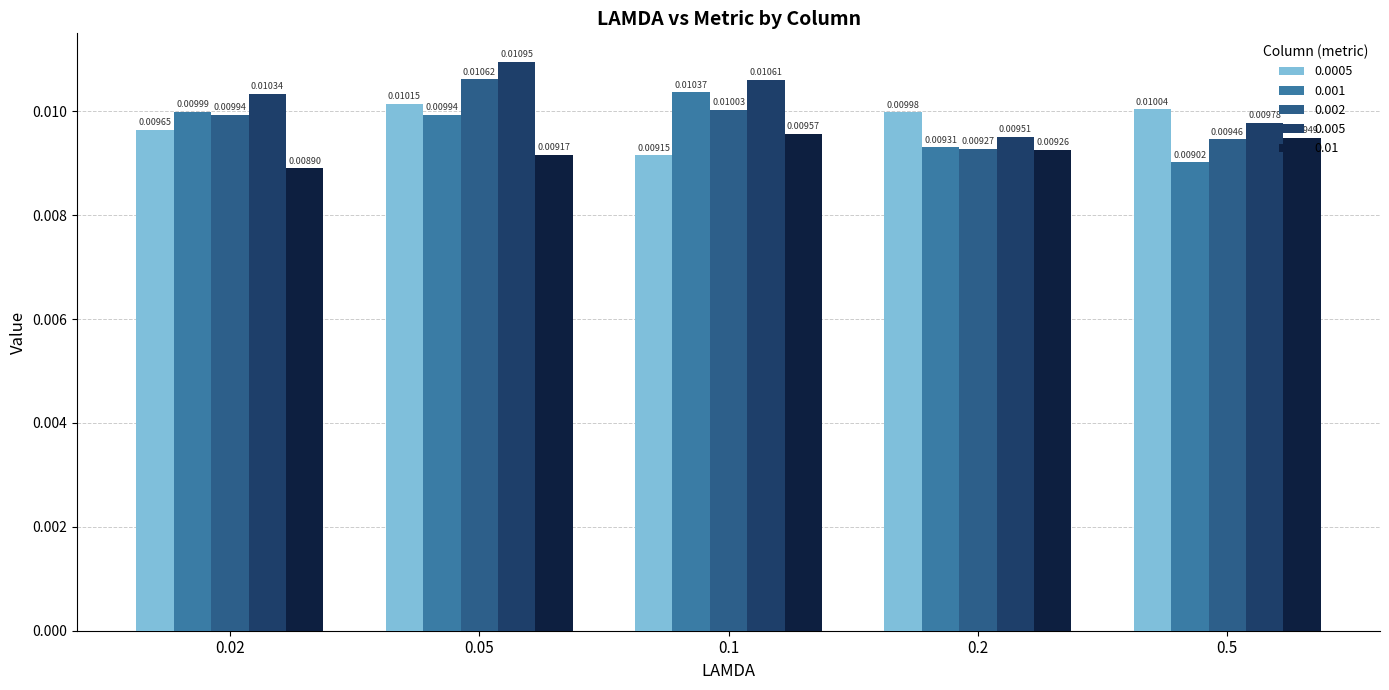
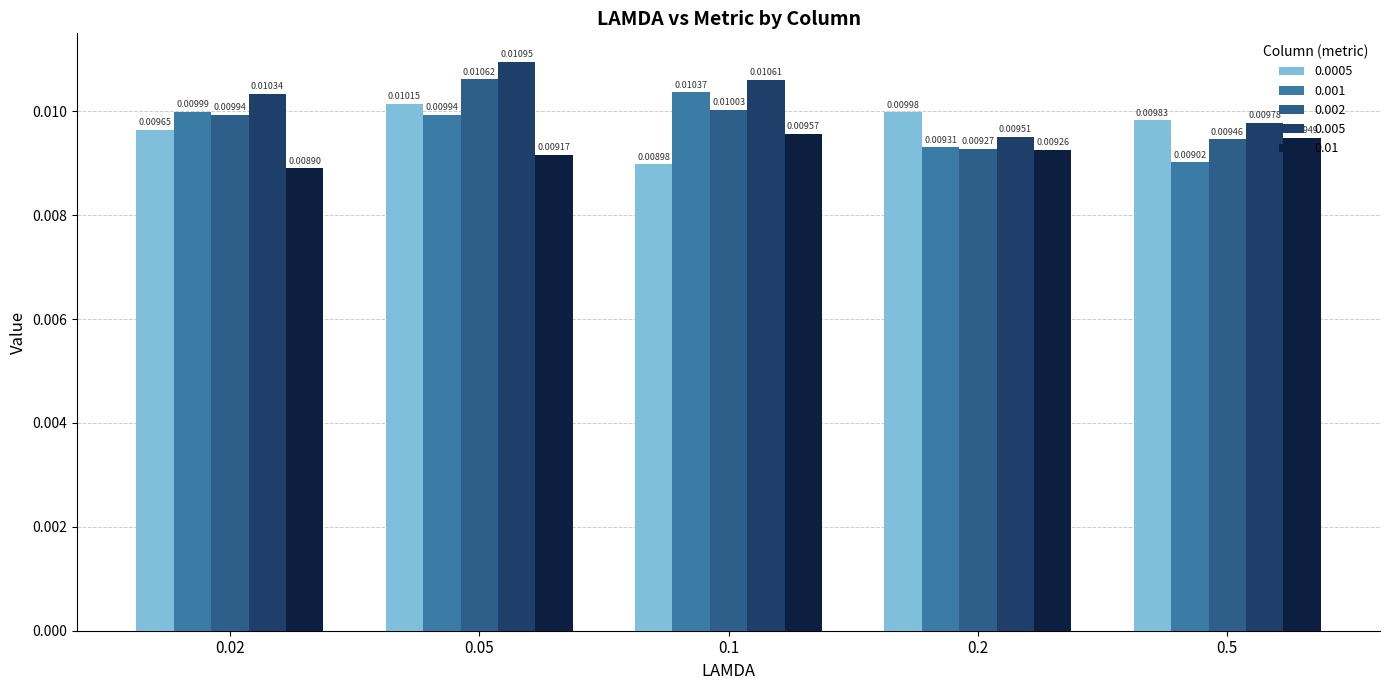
  {
    "0.0005": {
      "0.02": 0.00965,
      "0.05": 0.01015,
-     "0.1": 0.00915,
+     "0.1": 0.00898,
      "0.2": 0.00998,
-     "0.5": 0.01004
+     "0.5": 0.00983
    }
  }
